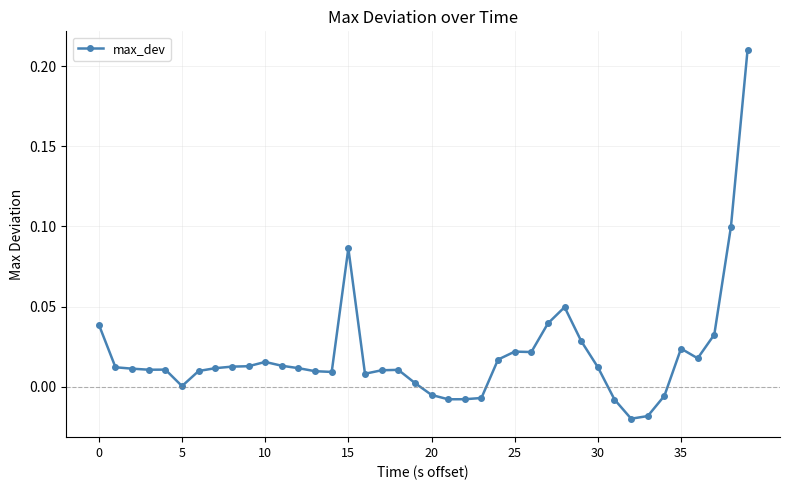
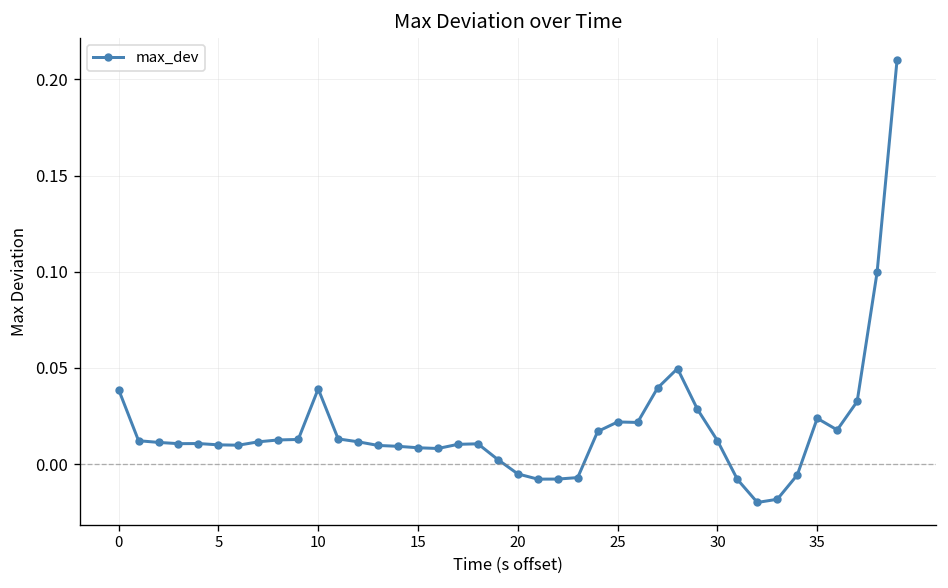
  {
    "0": 0.039,
-   "5": 0.000,
-   "10": 0.015,
-   "15": 0.086,
+   "5": 0.010,
+   "10": 0.039,
+   "15": 0.008,
    "20": -0.005,
    "25": 0.022,
    "30": 0.012,
    "35": 0.024
  }
